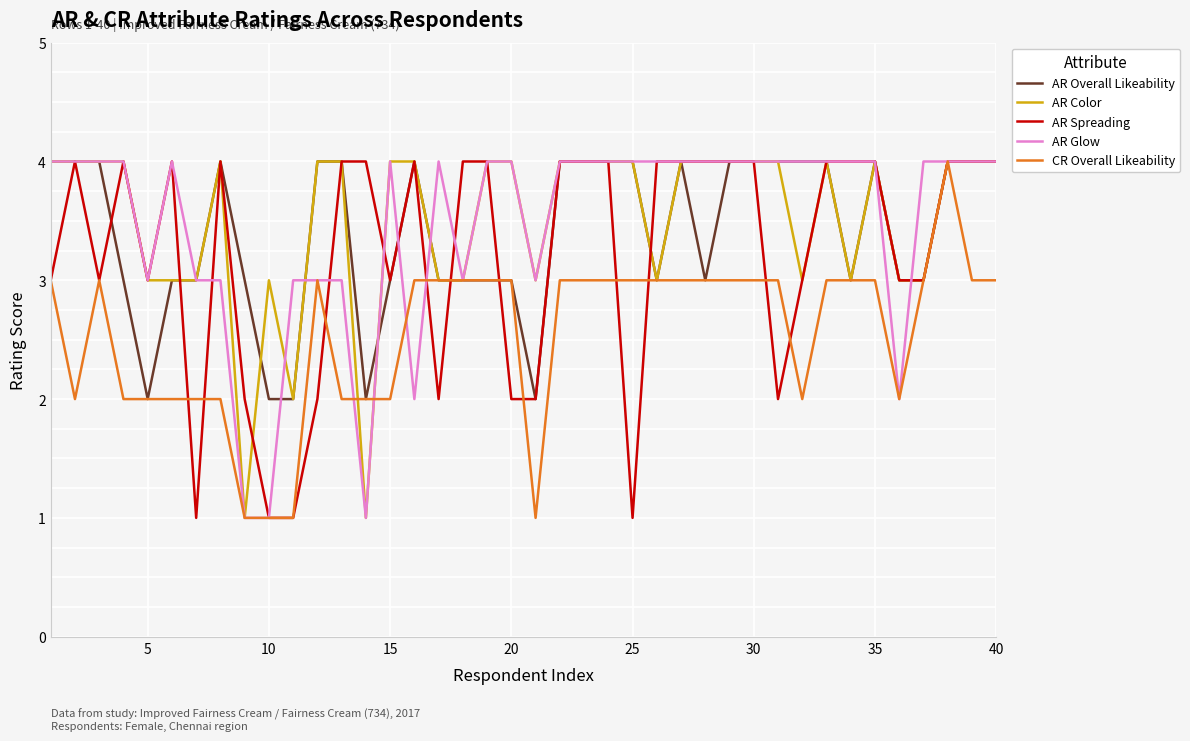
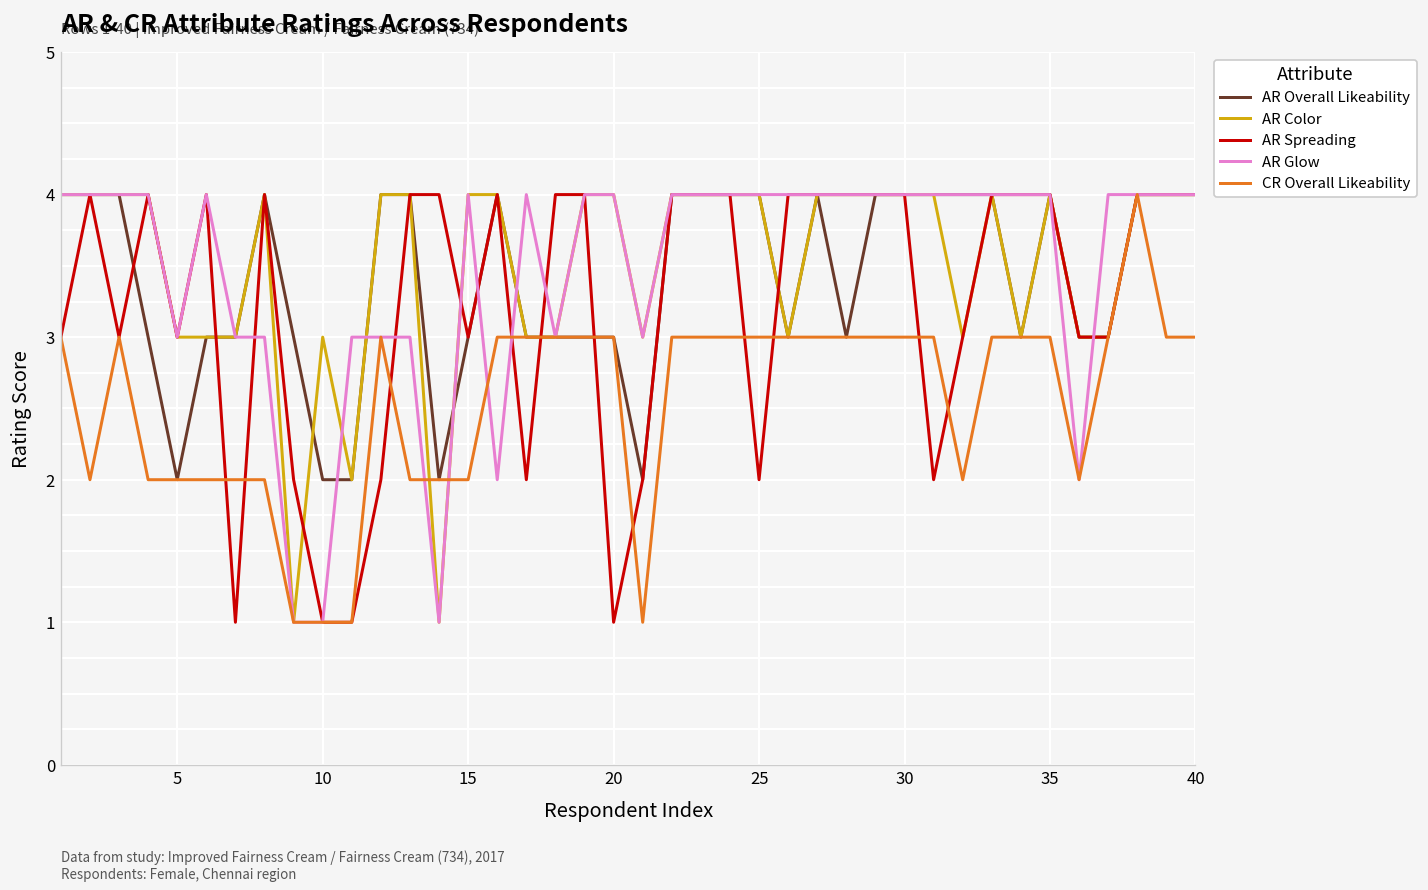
  {
    "AR Overall Likeability": {
      "10": 2
    },
    "AR Spreading": {
-     "20": 2,
-     "25": 1
+     "20": 1,
+     "25": 2
    }
  }
